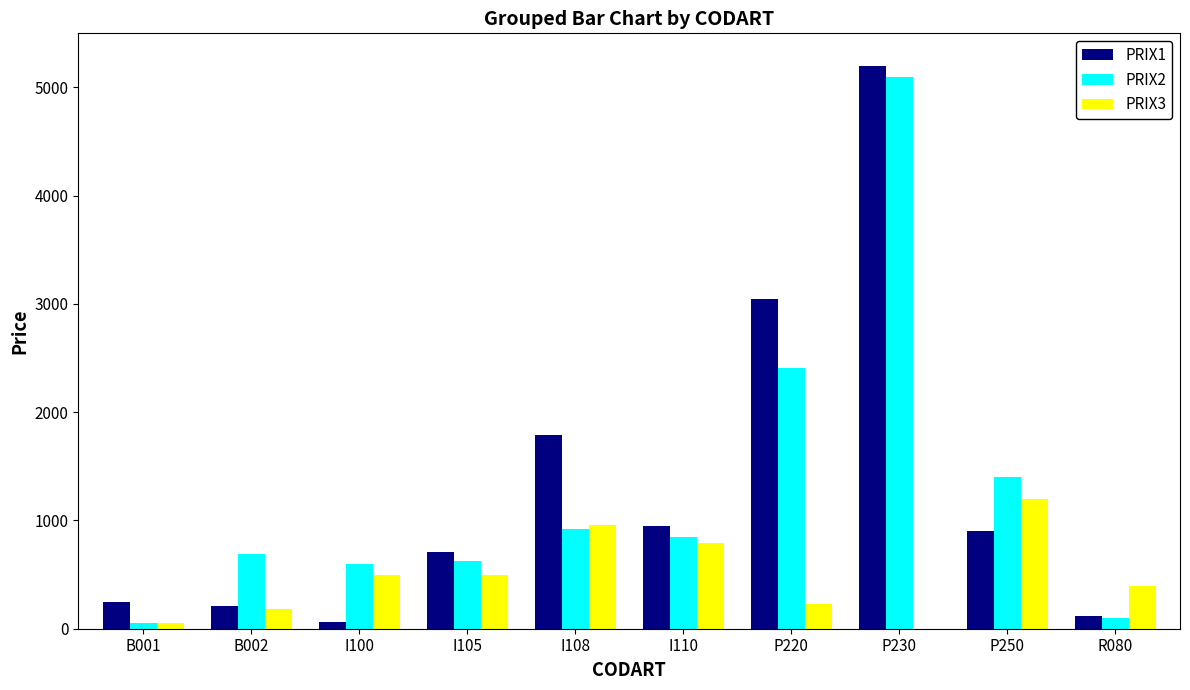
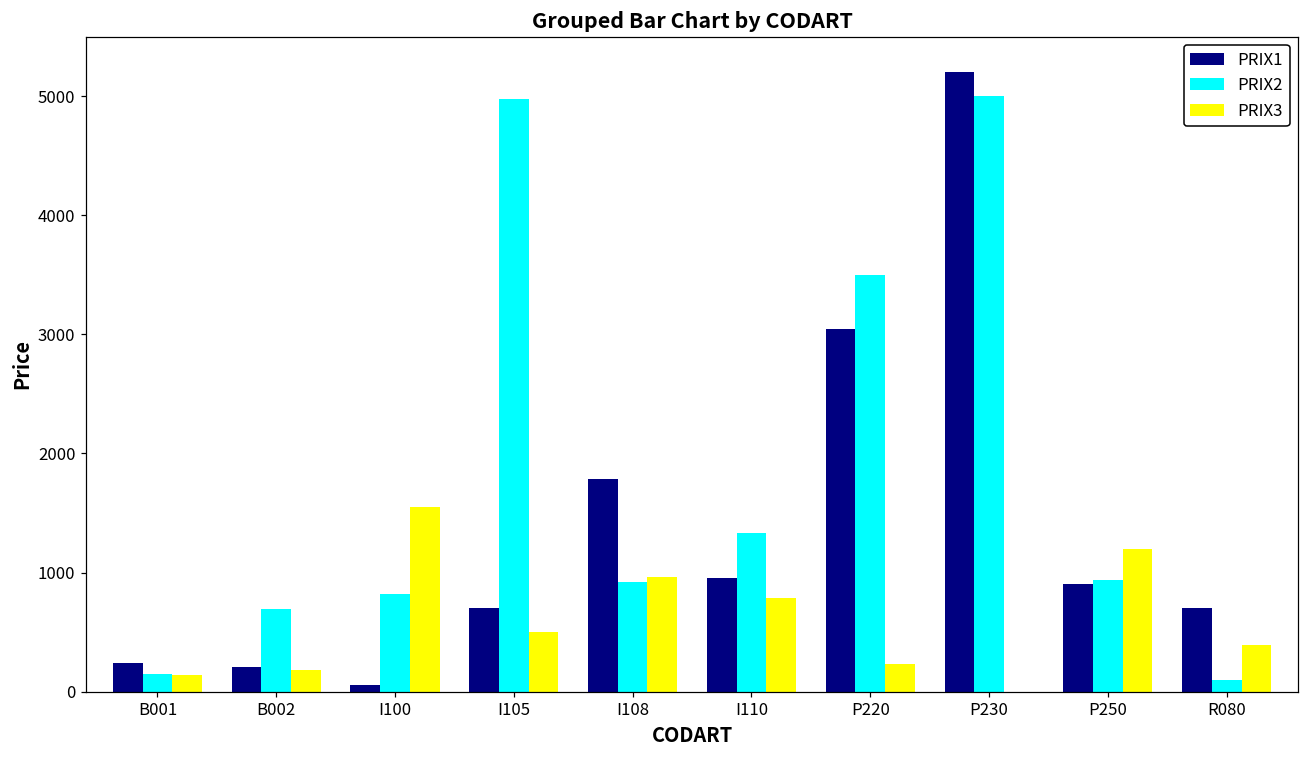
  {
    "PRIX1": {
      "B001": 240,
      "B002": 210,
      "I100": 60,
      "I105": 710,
      "I108": 1790,
      "I110": 950,
      "P220": 3050,
      "P230": 5200,
      "P250": 910,
-     "R080": 120
+     "R080": 700
    },
    "PRIX2": {
-     "B001": 50,
+     "B001": 150,
      "B002": 690,
-     "I100": 600,
-     "I105": 630,
+     "I100": 820,
+     "I105": 4980,
      "I108": 920,
-     "I110": 850,
-     "P220": 2400,
-     "P230": 5100,
-     "P250": 1400,
+     "I110": 1340,
+     "P220": 3500,
+     "P230": 5000,
+     "P250": 940,
      "R080": 100
    },
    "PRIX3": {
-     "B001": 50,
+     "B001": 140,
      "B002": 190,
-     "I100": 500,
+     "I100": 1550,
      "I105": 500,
      "I108": 960,
      "I110": 790,
      "P220": 230,
      "P230": 0,
      "P250": 1200,
      "R080": 400
    }
  }
